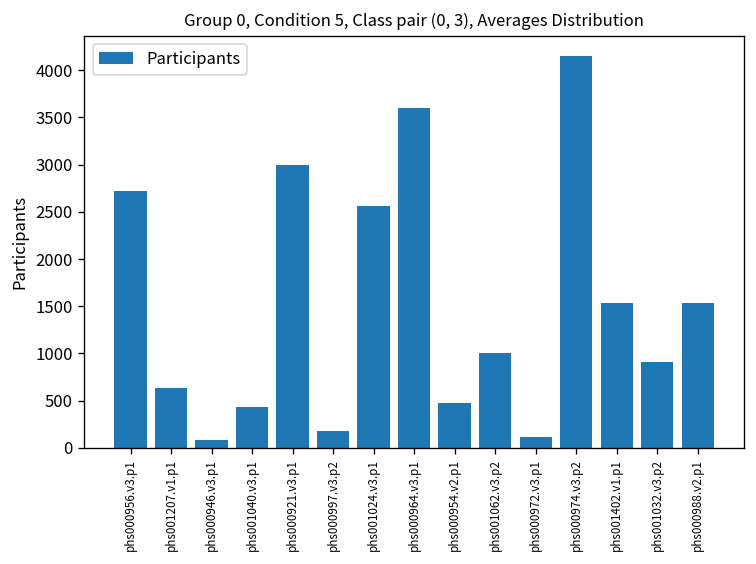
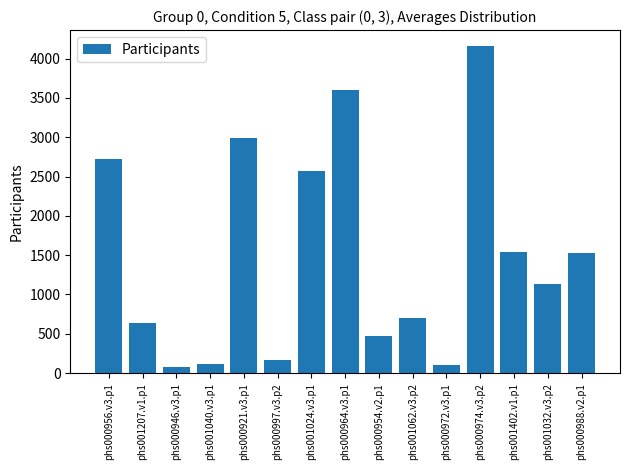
  {
    "phs000956.v3.p1": 2700,
    "phs001207.v1.p1": 600,
    "phs000946.v3.p1": 100,
-   "phs001040.v3.p1": 400,
+   "phs001040.v3.p1": 100,
    "phs000921.v3.p1": 3000,
    "phs000997.v3.p2": 200,
    "phs001024.v3.p1": 2600,
    "phs000964.v3.p1": 3600,
    "phs000954.v2.p1": 500,
-   "phs001062.v3.p2": 1000,
+   "phs001062.v3.p2": 700,
    "phs000972.v3.p1": 100,
    "phs000974.v3.p2": 4200,
    "phs001402.v1.p1": 1500,
-   "phs001032.v3.p2": 900,
+   "phs001032.v3.p2": 1100,
    "phs000988.v2.p1": 1500
  }
